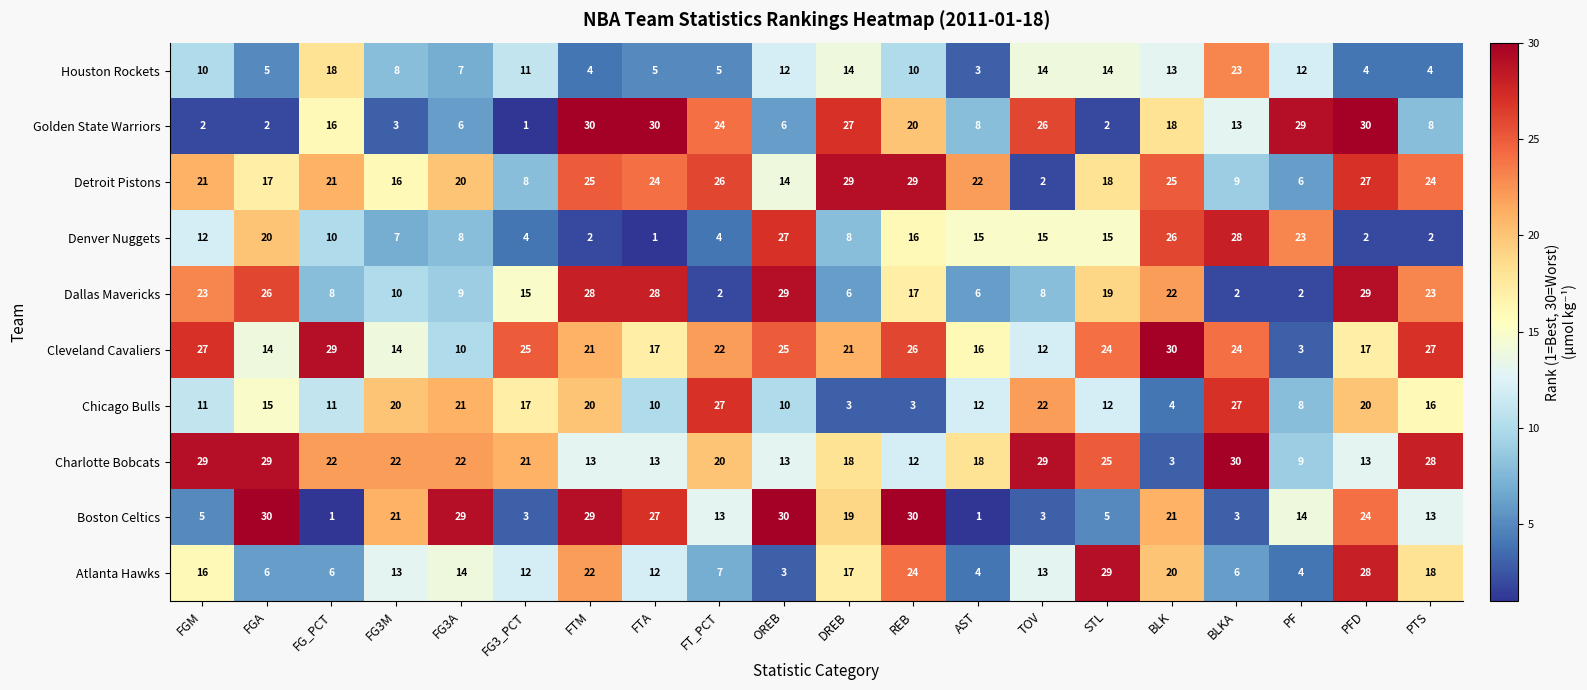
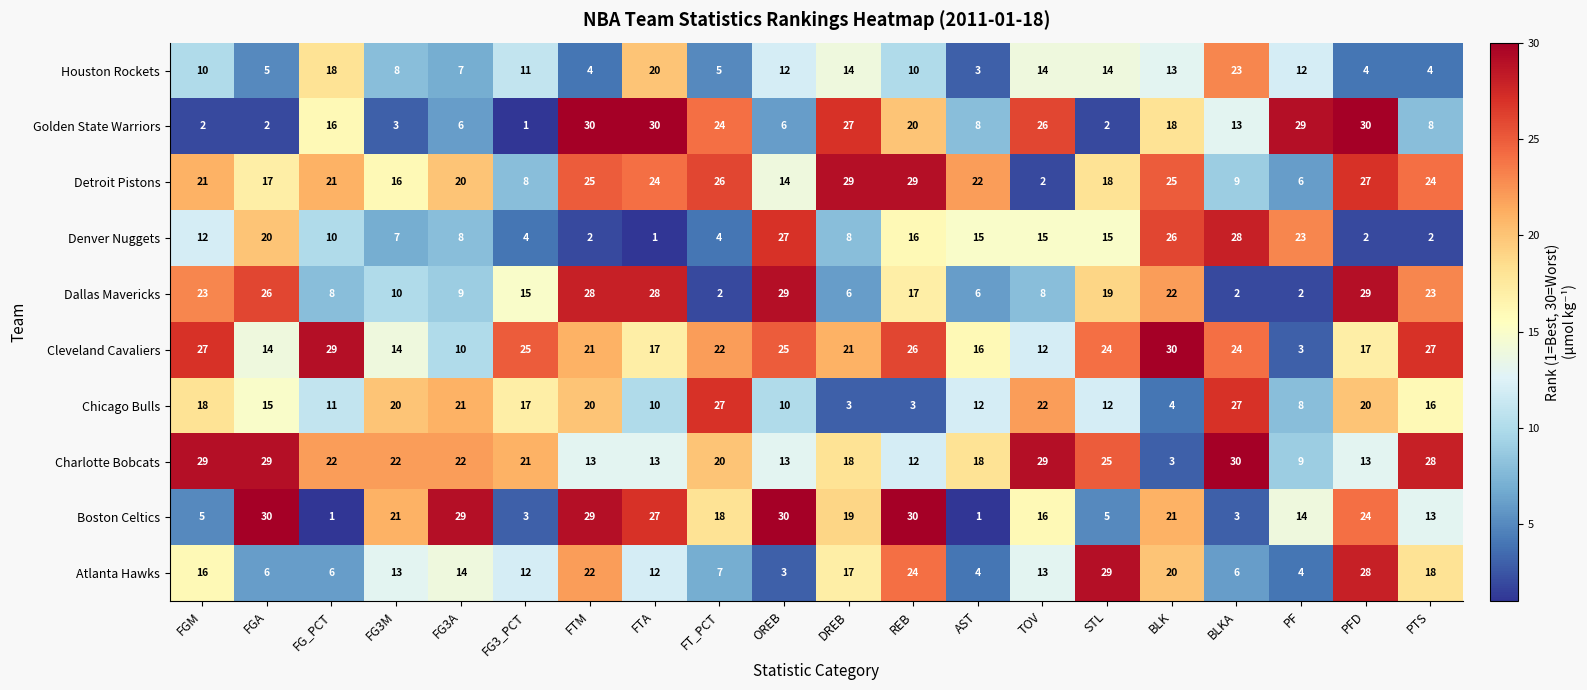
  {
    "Houston Rockets": {
      "FGM": 10,
      "FGA": 5,
      "FG_PCT": 18,
      "FG3M": 8,
      "FG3A": 7,
      "FG3_PCT": 11,
      "FTM": 4,
-     "FTA": 5,
+     "FTA": 20,
      "FT_PCT": 5,
      "OREB": 12,
      "DREB": 14,
      "REB": 10,
      "AST": 3,
      "TOV": 14,
      "STL": 14,
      "BLK": 13,
      "BLKA": 23,
      "PF": 12,
      "PFD": 4,
      "PTS": 4
    },
    "Golden State Warriors": {
      "FGM": 2,
      "FGA": 2,
      "FG_PCT": 16,
      "FG3M": 3,
      "FG3A": 6,
      "FG3_PCT": 1,
      "FTM": 30,
      "FTA": 30,
      "FT_PCT": 24,
      "OREB": 6,
      "DREB": 27,
      "REB": 20,
      "AST": 8,
      "TOV": 26,
      "STL": 2,
      "BLK": 18,
      "BLKA": 13,
      "PF": 29,
      "PFD": 30,
      "PTS": 8
    },
    "Detroit Pistons": {
      "FGM": 21,
      "FGA": 17,
      "FG_PCT": 21,
      "FG3M": 16,
      "FG3A": 20,
      "FG3_PCT": 8,
      "FTM": 25,
      "FTA": 24,
      "FT_PCT": 26,
      "OREB": 14,
      "DREB": 29,
      "REB": 29,
      "AST": 22,
      "TOV": 2,
      "STL": 18,
      "BLK": 25,
      "BLKA": 9,
      "PF": 6,
      "PFD": 27,
      "PTS": 24
    },
    "Denver Nuggets": {
      "FGM": 12,
      "FGA": 20,
      "FG_PCT": 10,
      "FG3M": 7,
      "FG3A": 8,
      "FG3_PCT": 4,
      "FTM": 2,
      "FTA": 1,
      "FT_PCT": 4,
      "OREB": 27,
      "DREB": 8,
      "REB": 16,
      "AST": 15,
      "TOV": 15,
      "STL": 15,
      "BLK": 26,
      "BLKA": 28,
      "PF": 23,
      "PFD": 2,
      "PTS": 2
    },
    "Dallas Mavericks": {
      "FGM": 23,
      "FGA": 26,
      "FG_PCT": 8,
      "FG3M": 10,
      "FG3A": 9,
      "FG3_PCT": 15,
      "FTM": 28,
      "FTA": 28,
      "FT_PCT": 2,
      "OREB": 29,
      "DREB": 6,
      "REB": 17,
      "AST": 6,
      "TOV": 8,
      "STL": 19,
      "BLK": 22,
      "BLKA": 2,
      "PF": 2,
      "PFD": 29,
      "PTS": 23
    },
    "Cleveland Cavaliers": {
      "FGM": 27,
      "FGA": 14,
      "FG_PCT": 29,
      "FG3M": 14,
      "FG3A": 10,
      "FG3_PCT": 25,
      "FTM": 21,
      "FTA": 17,
      "FT_PCT": 22,
      "OREB": 25,
      "DREB": 21,
      "REB": 26,
      "AST": 16,
      "TOV": 12,
      "STL": 24,
      "BLK": 30,
      "BLKA": 24,
      "PF": 3,
      "PFD": 17,
      "PTS": 27
    },
    "Chicago Bulls": {
-     "FGM": 11,
+     "FGM": 18,
      "FGA": 15,
      "FG_PCT": 11,
      "FG3M": 20,
      "FG3A": 21,
      "FG3_PCT": 17,
      "FTM": 20,
      "FTA": 10,
      "FT_PCT": 27,
      "OREB": 10,
      "DREB": 3,
      "REB": 3,
      "AST": 12,
      "TOV": 22,
      "STL": 12,
      "BLK": 4,
      "BLKA": 27,
      "PF": 8,
      "PFD": 20,
      "PTS": 16
    },
    "Charlotte Bobcats": {
      "FGM": 29,
      "FGA": 29,
      "FG_PCT": 22,
      "FG3M": 22,
      "FG3A": 22,
      "FG3_PCT": 21,
      "FTM": 13,
      "FTA": 13,
      "FT_PCT": 20,
      "OREB": 13,
      "DREB": 18,
      "REB": 12,
      "AST": 18,
      "TOV": 29,
      "STL": 25,
      "BLK": 3,
      "BLKA": 30,
      "PF": 9,
      "PFD": 13,
      "PTS": 28
    },
    "Boston Celtics": {
      "FGM": 5,
      "FGA": 30,
      "FG_PCT": 1,
      "FG3M": 21,
      "FG3A": 29,
      "FG3_PCT": 3,
      "FTM": 29,
      "FTA": 27,
-     "FT_PCT": 13,
+     "FT_PCT": 18,
      "OREB": 30,
      "DREB": 19,
      "REB": 30,
      "AST": 1,
-     "TOV": 3,
+     "TOV": 16,
      "STL": 5,
      "BLK": 21,
      "BLKA": 3,
      "PF": 14,
      "PFD": 24,
      "PTS": 13
    },
    "Atlanta Hawks": {
      "FGM": 16,
      "FGA": 6,
      "FG_PCT": 6,
      "FG3M": 13,
      "FG3A": 14,
      "FG3_PCT": 12,
      "FTM": 22,
      "FTA": 12,
      "FT_PCT": 7,
      "OREB": 3,
      "DREB": 17,
      "REB": 24,
      "AST": 4,
      "TOV": 13,
      "STL": 29,
      "BLK": 20,
      "BLKA": 6,
      "PF": 4,
      "PFD": 28,
      "PTS": 18
    }
  }
